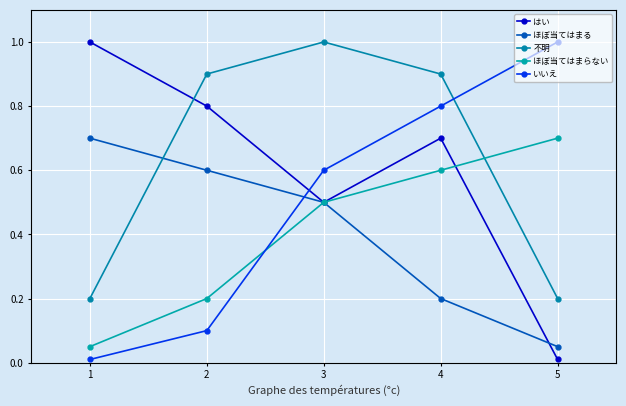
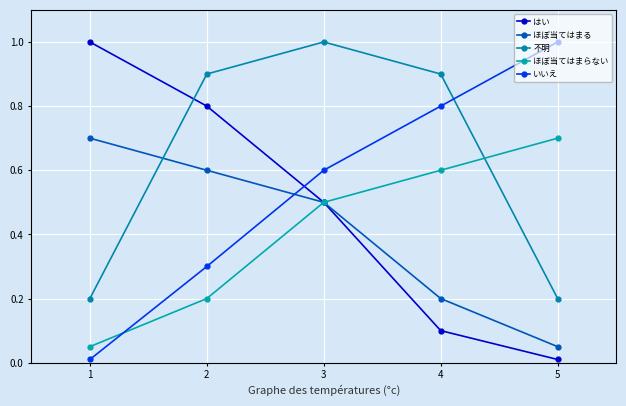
  {
    "はい": {
      "1": 1.0,
      "2": 0.8,
-     "4": 0.7,
+     "4": 0.1,
      "5": 0.01
    },
    "いいえ": {
      "1": 0.01,
-     "2": 0.1,
+     "2": 0.3,
      "3": 0.6,
      "4": 0.8
    }
  }
